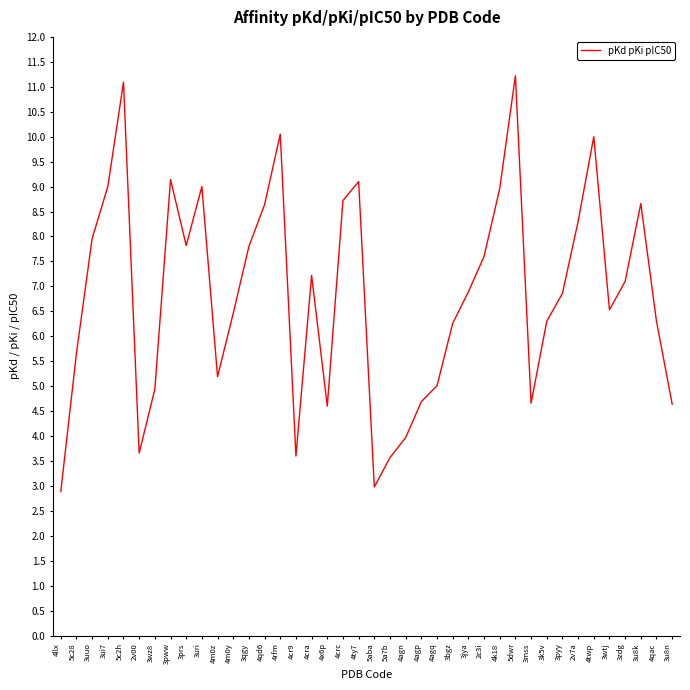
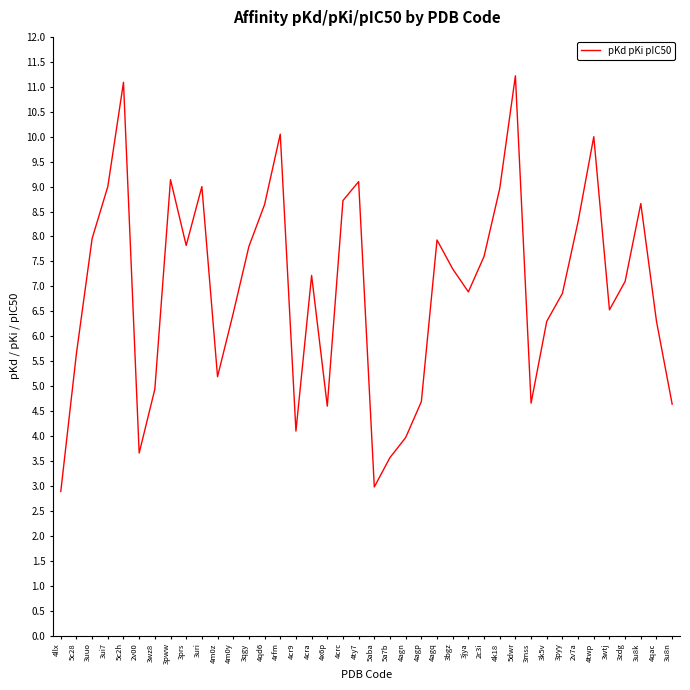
  {
    "4llx": 2.9,
    "5c28": 5.7,
    "3uuo": 8.0,
    "3ui7": 9.0,
    "5c2h": 11.1,
    "2v00": 3.7,
    "3wz8": 4.9,
    "3pww": 9.1,
    "3prs": 7.8,
    "3uri": 9.0,
    "4m0z": 5.2,
    "4m0y": 6.5,
    "3qgy": 7.8,
    "4qd6": 8.6,
    "4rfm": 10.1,
-   "4cr9": 3.6,
+   "4cr9": 4.1,
    "4cra": 7.2,
    "4x6p": 4.6,
    "4crc": 8.7,
    "4ty7": 9.1,
    "5aba": 3.0,
    "5a7b": 3.6,
    "4agn": 4.0,
    "4agp": 4.7,
-   "4agq": 5.0,
-   "3bgz": 6.3,
+   "4agq": 7.9,
+   "3bgz": 7.4,
    "3jya": 6.9,
    "2c3i": 7.6,
    "4k18": 9.0,
    "5dwr": 11.2,
    "3mss": 4.7,
    "3k5v": 6.3,
    "3pyy": 6.9,
    "2v7a": 8.3,
    "4twp": 10.0,
    "3wtj": 6.5,
    "3zdg": 7.1,
    "3u8k": 8.7,
    "4qac": 6.3,
    "3u8n": 4.6
  }
